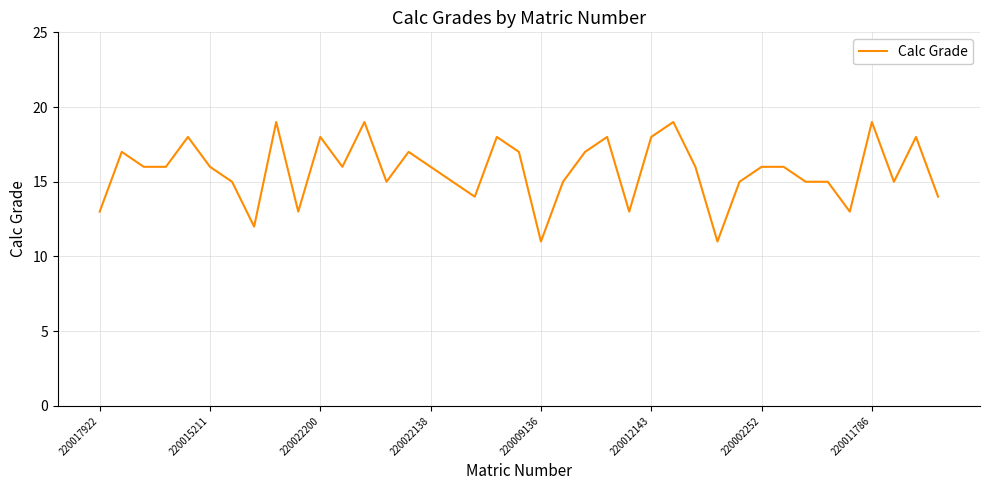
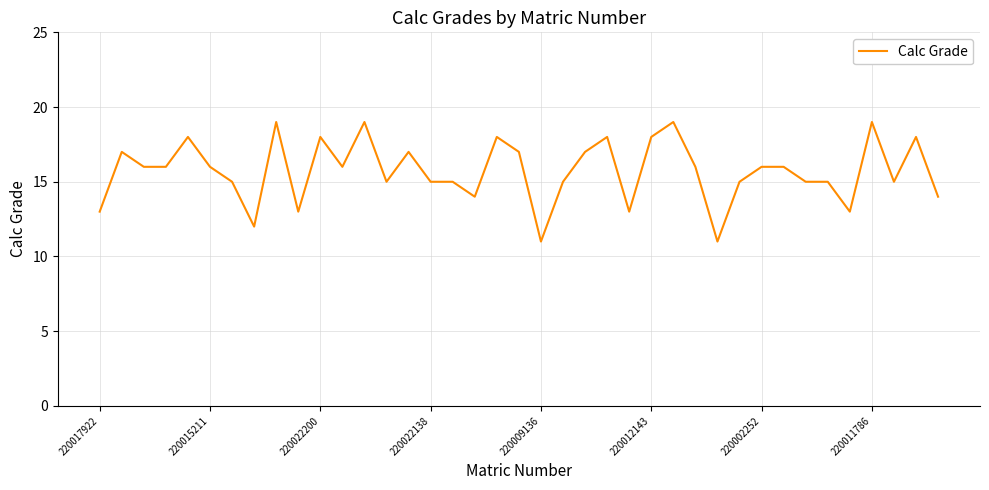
  {
    "220017922": 13,
    "220015211": 16,
    "220022200": 18,
-   "220022138": 16,
+   "220022138": 15,
    "220009136": 11,
    "220012143": 18,
    "220002252": 16,
    "220011786": 19
  }
